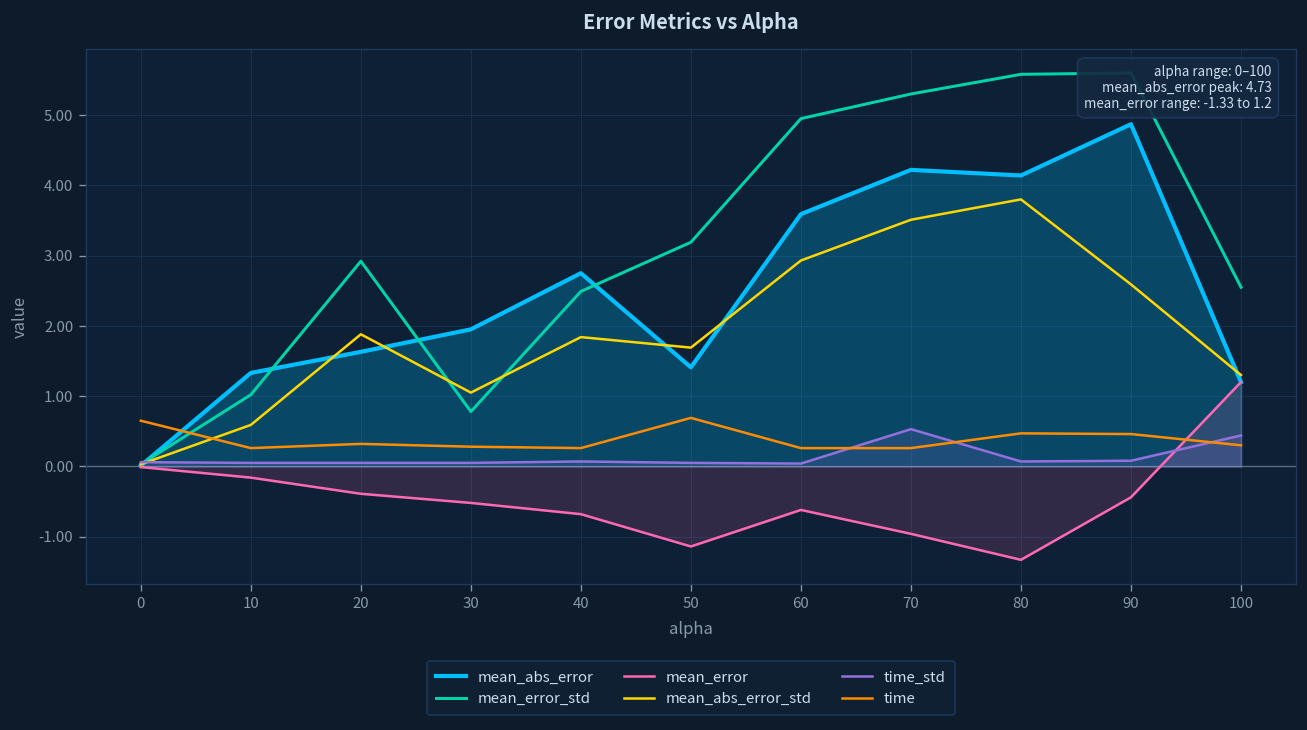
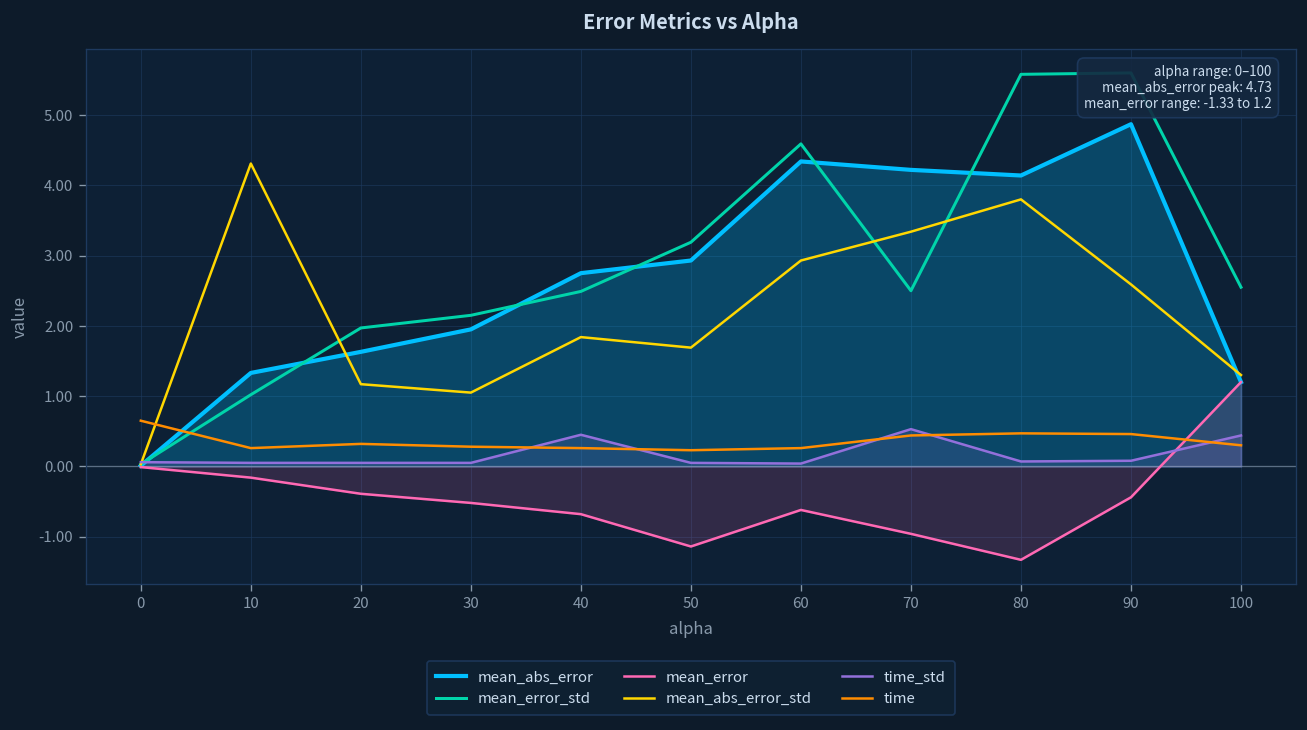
  {
    "mean_abs_error": {
      "10": 1.3,
      "20": 1.6,
      "30": 2.0,
      "40": 2.8,
-     "50": 1.4,
-     "60": 3.6,
+     "50": 2.9,
+     "60": 4.3,
      "70": 4.2,
      "80": 4.1,
      "90": 4.9
    },
    "mean_error_std": {
      "10": 1.0,
-     "20": 2.9,
-     "30": 0.8,
+     "20": 2.0,
+     "30": 2.2,
      "40": 2.5,
      "50": 3.2,
-     "60": 5.0,
-     "70": 5.3,
+     "60": 4.6,
+     "70": 2.5,
      "80": 5.6,
      "100": 2.6
    },
    "mean_abs_error_std": {
-     "10": 0.6,
-     "20": 1.9,
+     "10": 4.3,
+     "20": 1.2,
      "30": 1.1,
      "40": 1.8,
      "50": 1.7,
      "60": 2.9,
-     "70": 3.5,
+     "70": 3.3,
      "80": 3.8,
      "90": 2.6,
      "100": 1.3
    },
    "time_std": {
      "10": 0.1,
      "20": 0.1,
      "30": 0.1,
-     "40": 0.1,
+     "40": 0.5,
      "50": 0.1,
      "70": 0.5,
      "80": 0.1,
      "90": 0.1,
      "100": 0.4
    },
    "time": {
      "0": 0.7,
      "10": 0.3,
      "20": 0.3,
      "30": 0.3,
      "40": 0.3,
-     "50": 0.7,
+     "50": 0.2,
      "60": 0.3,
-     "70": 0.3,
+     "70": 0.4,
      "80": 0.5,
      "90": 0.5,
      "100": 0.3
    }
  }
